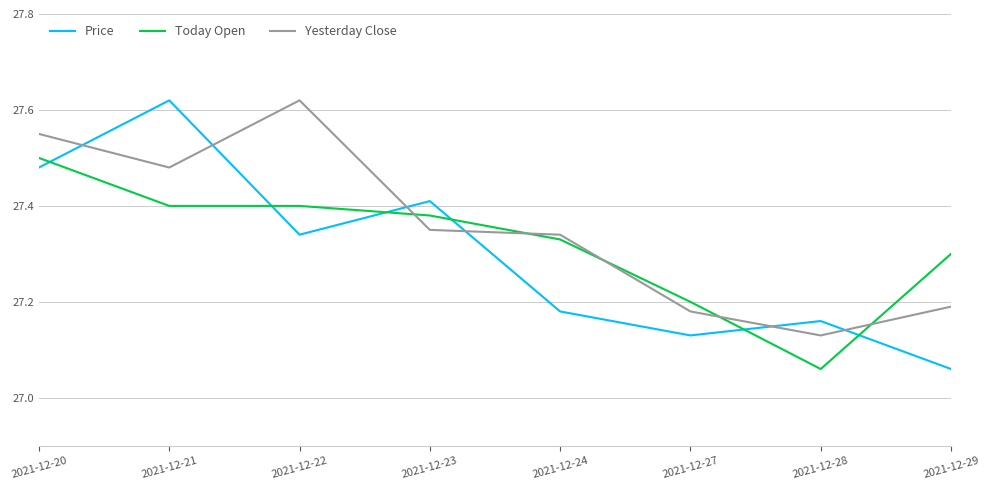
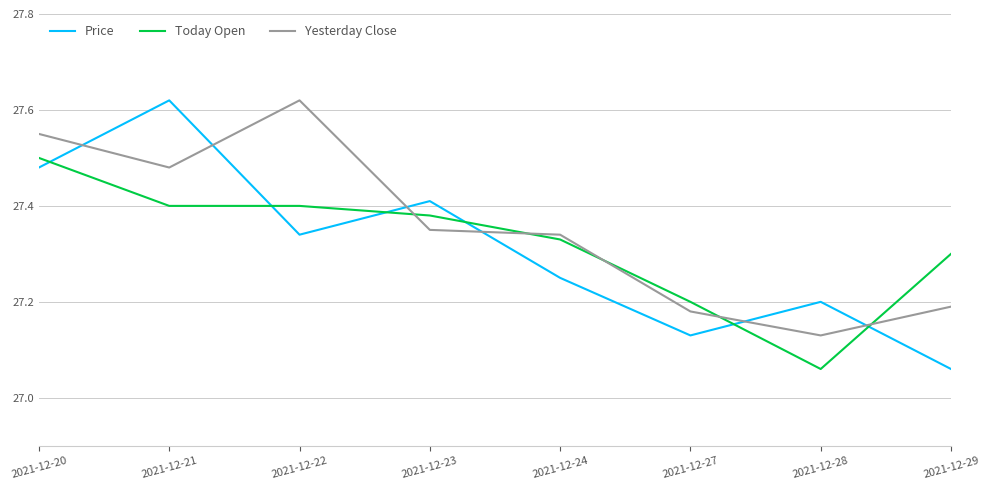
  {
    "Price": {
      "2021-12-20": 27.48,
      "2021-12-21": 27.62,
      "2021-12-22": 27.34,
      "2021-12-23": 27.41,
-     "2021-12-24": 27.18,
+     "2021-12-24": 27.25,
      "2021-12-27": 27.13,
-     "2021-12-28": 27.16,
+     "2021-12-28": 27.20,
      "2021-12-29": 27.06
    },
    "Today Open": {
      "2021-12-20": 27.50,
      "2021-12-21": 27.40,
      "2021-12-22": 27.40,
      "2021-12-23": 27.38,
      "2021-12-24": 27.33,
      "2021-12-27": 27.20,
      "2021-12-28": 27.06,
      "2021-12-29": 27.30
    },
    "Yesterday Close": {
      "2021-12-20": 27.55,
      "2021-12-21": 27.48,
      "2021-12-22": 27.62,
      "2021-12-23": 27.35,
      "2021-12-24": 27.34,
      "2021-12-27": 27.18,
      "2021-12-28": 27.13,
      "2021-12-29": 27.19
    }
  }
